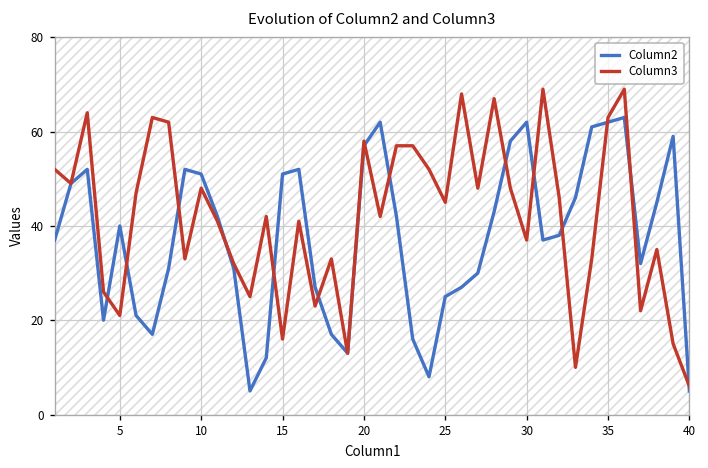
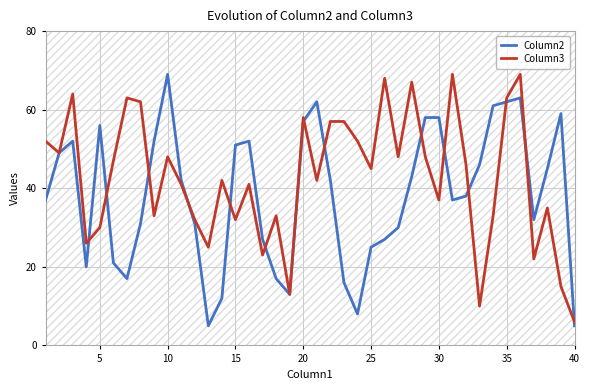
  {
    "Column2": {
-     "5": 40,
-     "10": 51,
+     "5": 56,
+     "10": 69,
      "15": 51,
      "20": 57,
      "25": 25,
-     "30": 62,
+     "30": 58,
      "35": 62,
      "40": 5
    },
    "Column3": {
-     "5": 21,
+     "5": 30,
      "10": 48,
-     "15": 16,
+     "15": 32,
      "20": 58,
      "25": 45,
      "30": 37,
      "35": 63,
      "40": 6
    }
  }
